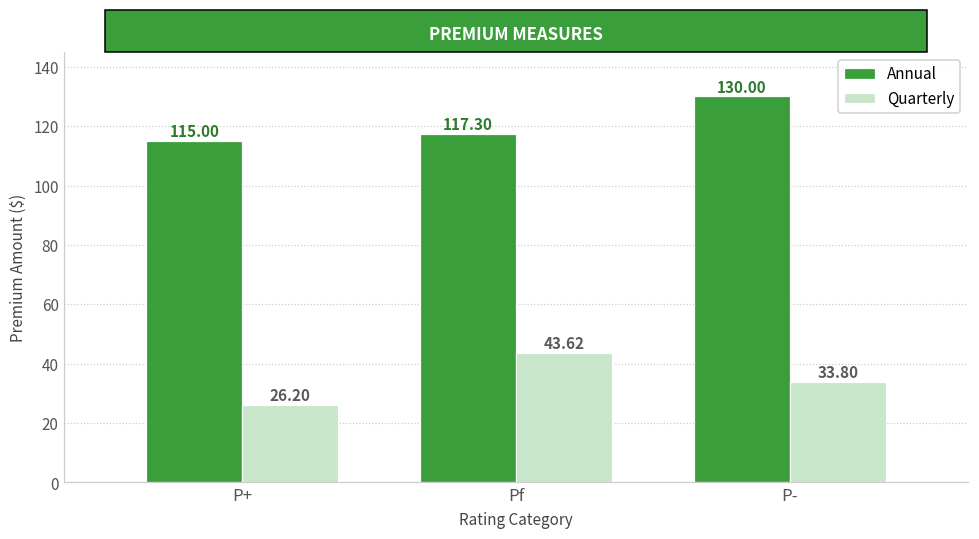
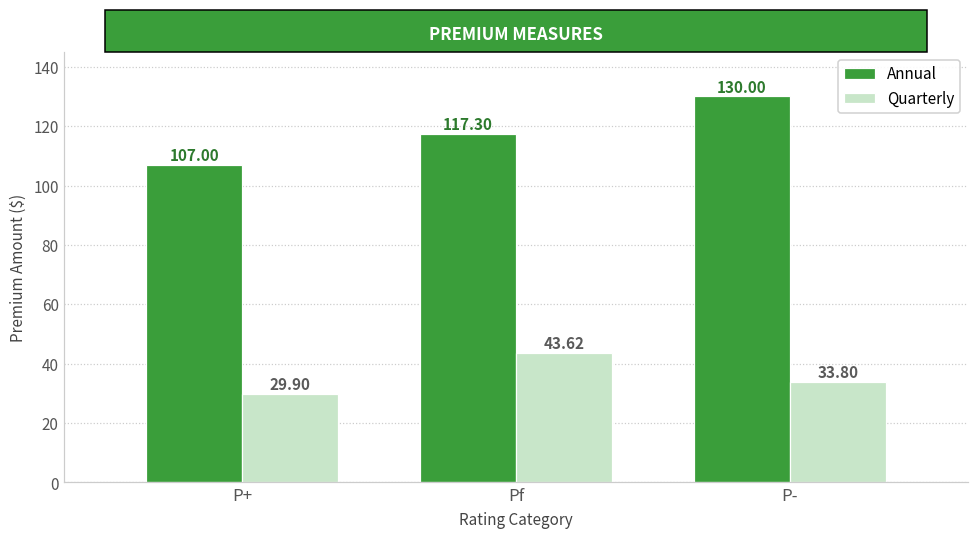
  {
    "Annual": {
-     "P+": 115.00,
+     "P+": 107.00,
      "Pf": 117.30,
      "P-": 130.00
    },
    "Quarterly": {
-     "P+": 26.20,
+     "P+": 29.90,
      "Pf": 43.62,
      "P-": 33.80
    }
  }
